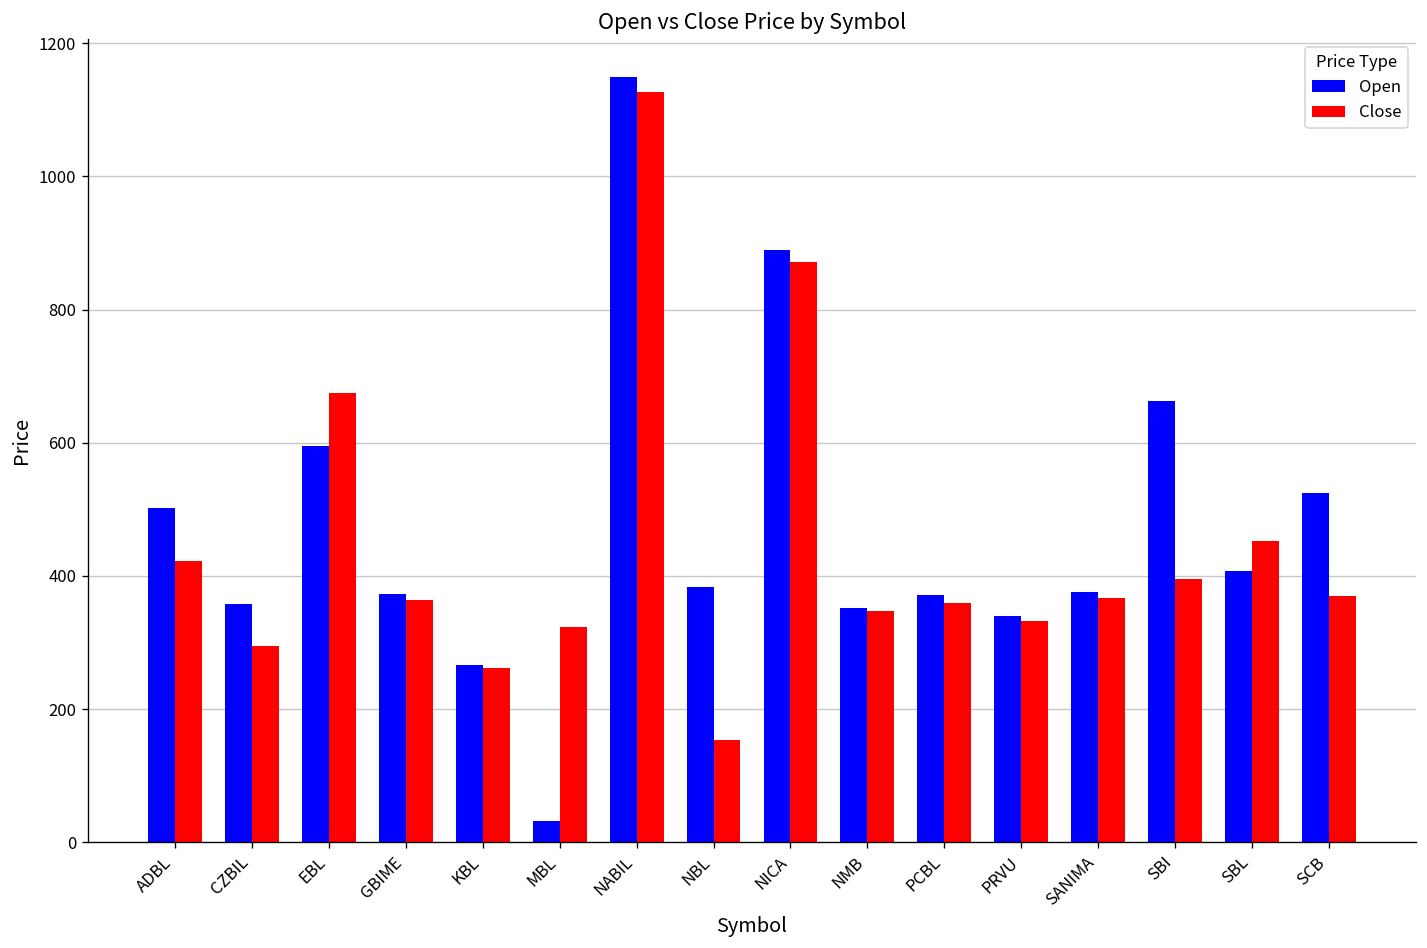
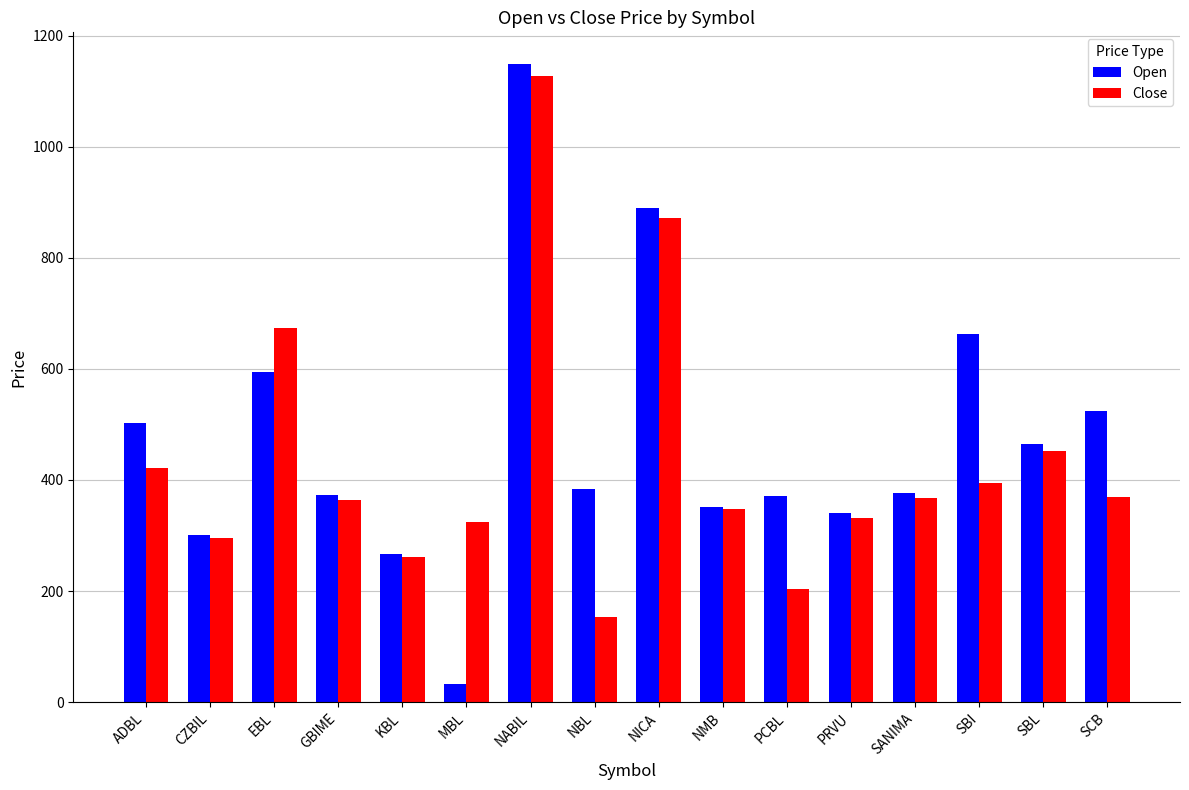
  {
    "Open": {
      "ADBL": 500,
-     "CZBIL": 360,
+     "CZBIL": 300,
      "EBL": 600,
      "GBIME": 370,
      "KBL": 270,
      "MBL": 30,
      "NABIL": 1150,
      "NBL": 380,
      "NICA": 890,
      "NMB": 350,
      "PCBL": 370,
      "PRVU": 340,
      "SANIMA": 380,
      "SBI": 660,
-     "SBL": 410,
+     "SBL": 460,
      "SCB": 530
    },
    "Close": {
      "ADBL": 420,
      "CZBIL": 300,
      "EBL": 670,
      "GBIME": 360,
      "KBL": 260,
      "MBL": 320,
      "NABIL": 1130,
      "NBL": 150,
      "NICA": 870,
      "NMB": 350,
-     "PCBL": 360,
+     "PCBL": 200,
      "PRVU": 330,
      "SANIMA": 370,
      "SBI": 400,
      "SBL": 450,
      "SCB": 370
    }
  }
